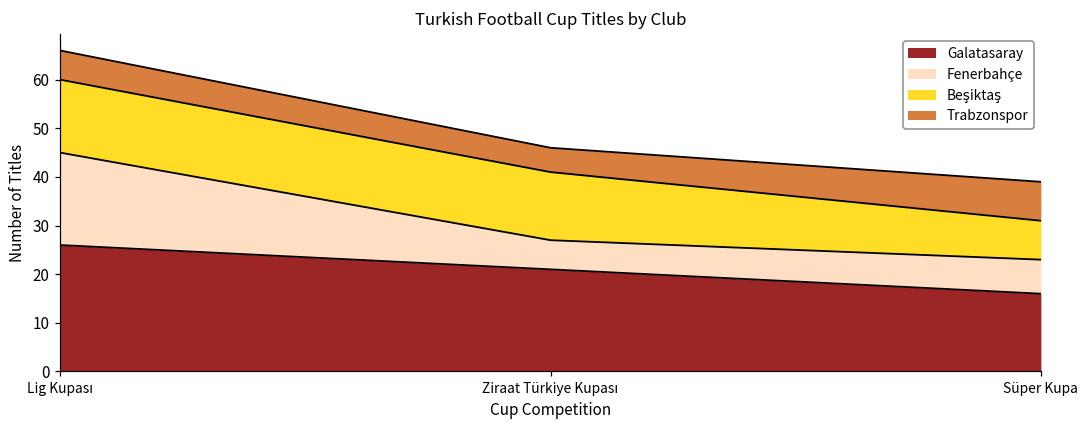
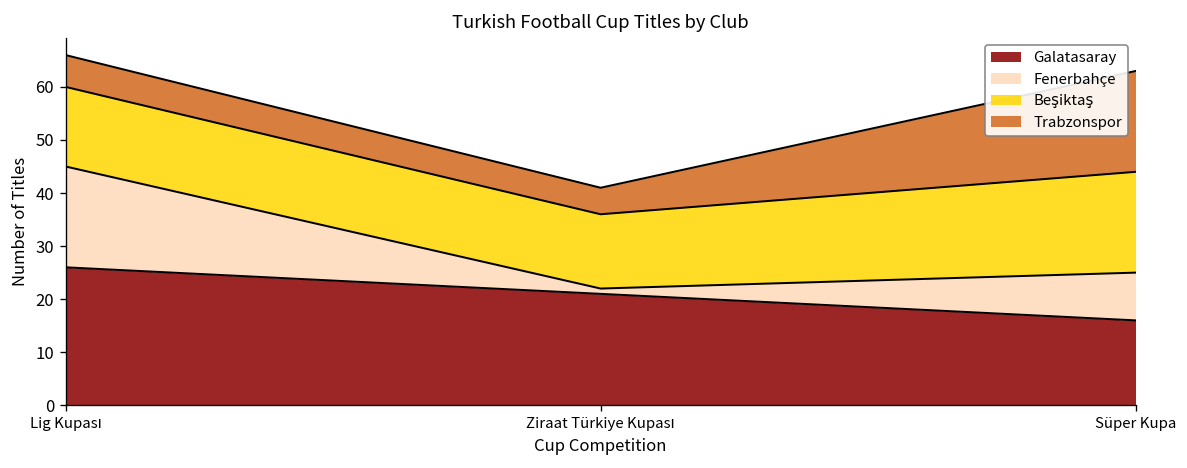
  {
    "Galatasaray": {
      "Lig Kupası": 26,
      "Ziraat Türkiye Kupası": 21,
      "Süper Kupa": 16
    },
    "Fenerbahçe": {
      "Lig Kupası": 19,
-     "Ziraat Türkiye Kupası": 6,
-     "Süper Kupa": 7
+     "Ziraat Türkiye Kupası": 1,
+     "Süper Kupa": 9
    },
    "Beşiktaş": {
      "Lig Kupası": 15,
      "Ziraat Türkiye Kupası": 14,
-     "Süper Kupa": 8
+     "Süper Kupa": 19
    },
    "Trabzonspor": {
      "Lig Kupası": 6,
      "Ziraat Türkiye Kupası": 5,
-     "Süper Kupa": 8
+     "Süper Kupa": 19
    }
  }
